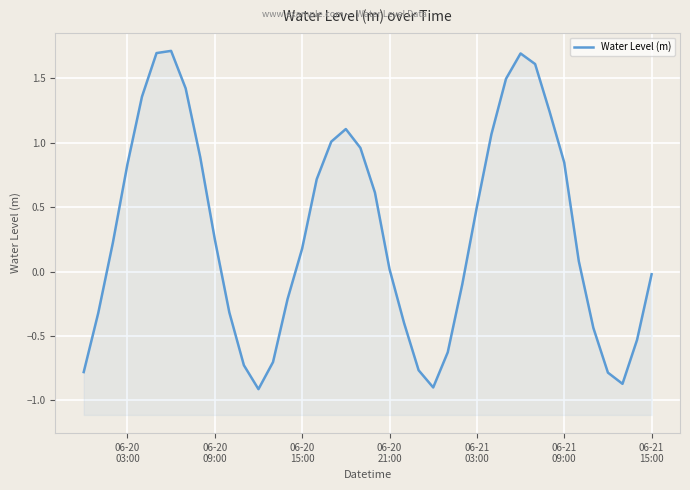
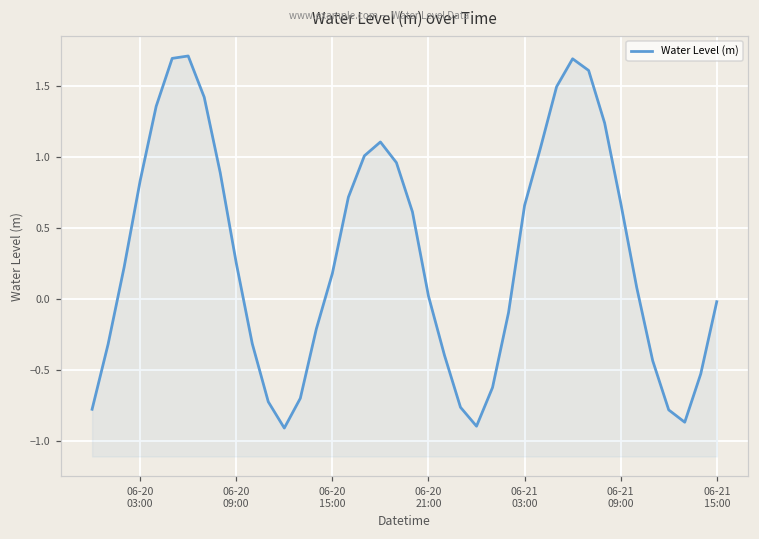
  {
    "06-20 03:00": 0.83,
    "06-20 09:00": 0.25,
    "06-20 15:00": 0.18,
    "06-20 21:00": 0.02,
-   "06-21 03:00": 0.50,
-   "06-21 09:00": 0.85,
+   "06-21 03:00": 0.66,
+   "06-21 09:00": 0.68,
    "06-21 15:00": -0.02
  }
